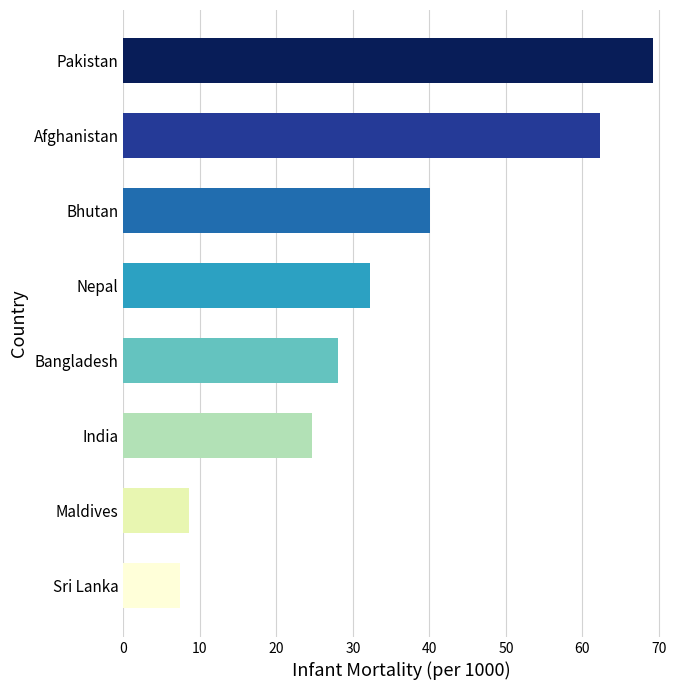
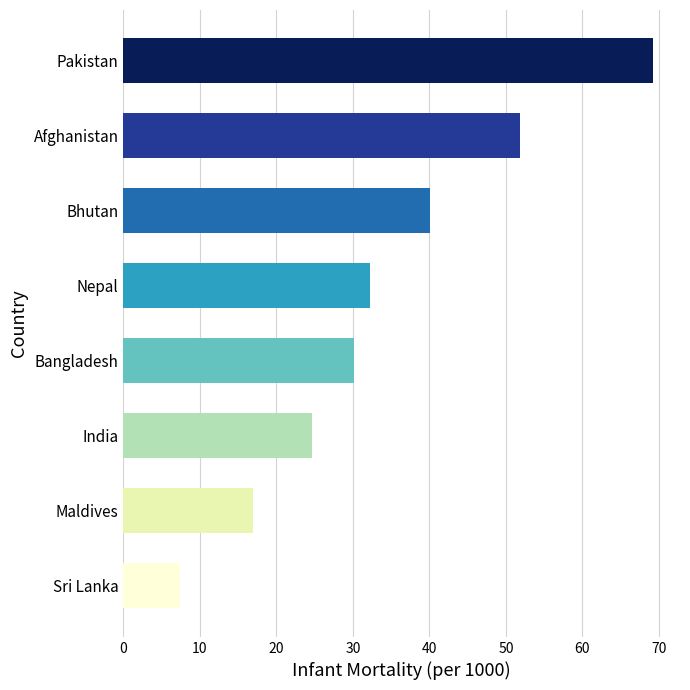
  {
    "Pakistan": 69,
-   "Afghanistan": 62,
+   "Afghanistan": 52,
    "Bhutan": 40,
    "Nepal": 32,
-   "Bangladesh": 28,
+   "Bangladesh": 30,
    "India": 25,
-   "Maldives": 9,
+   "Maldives": 17,
    "Sri Lanka": 7
  }
